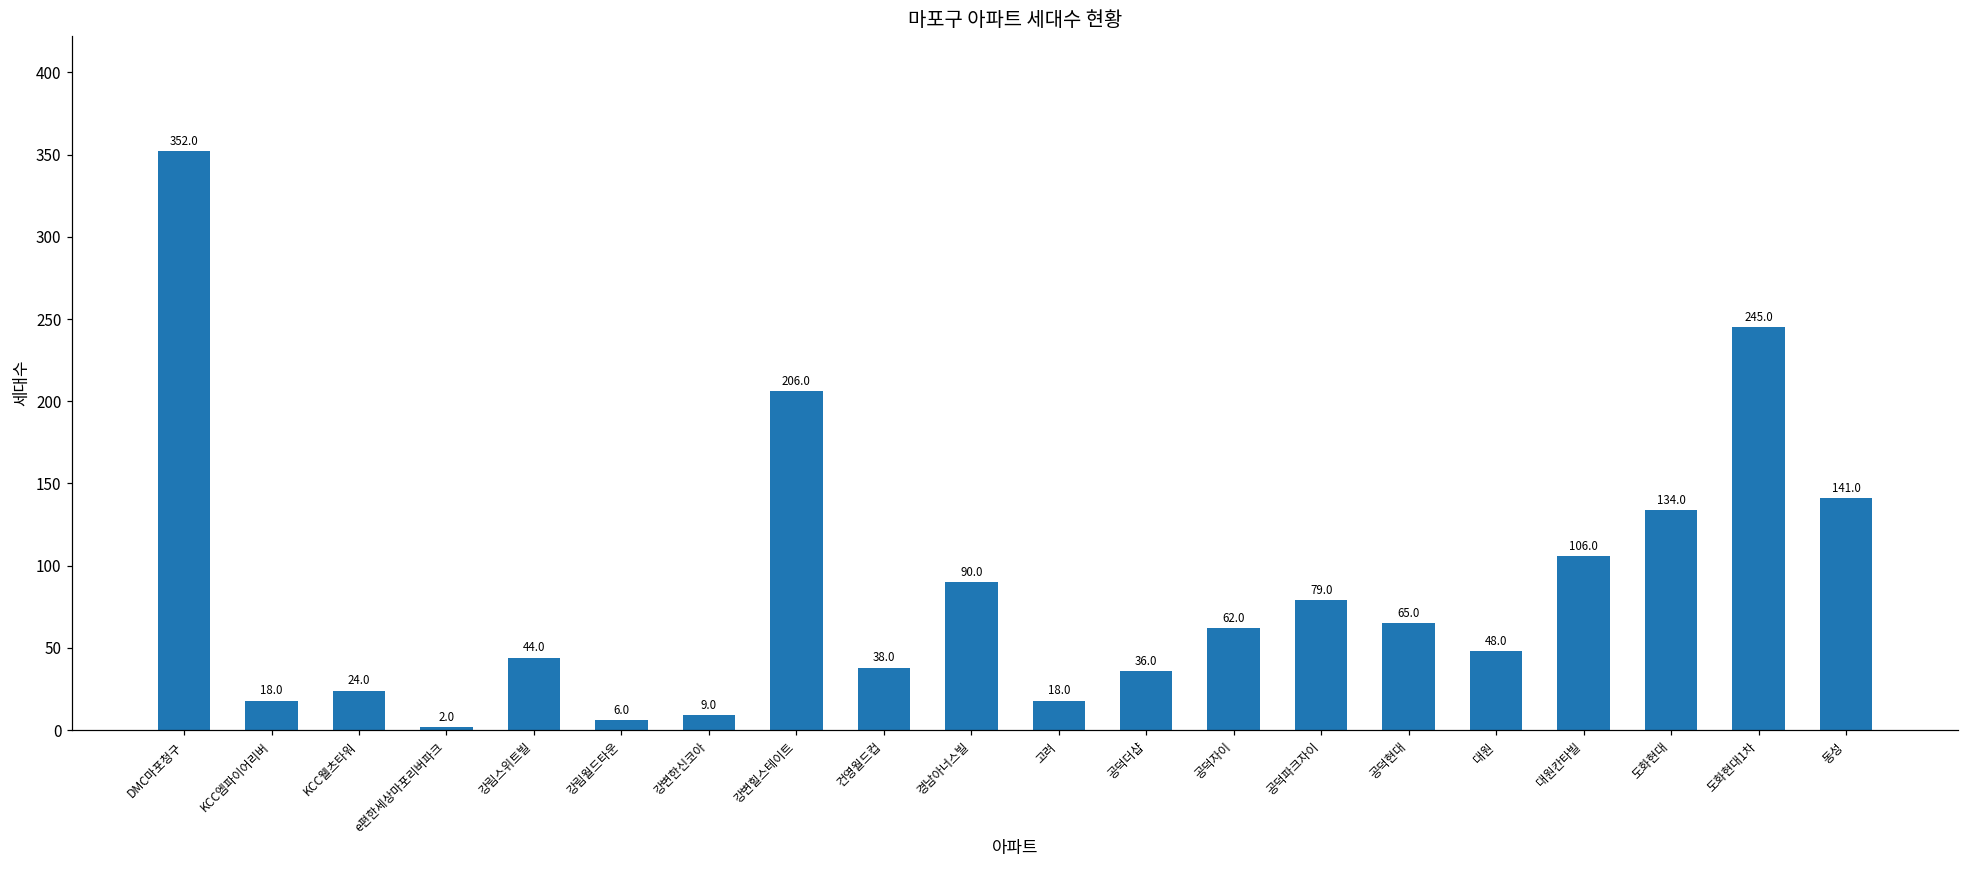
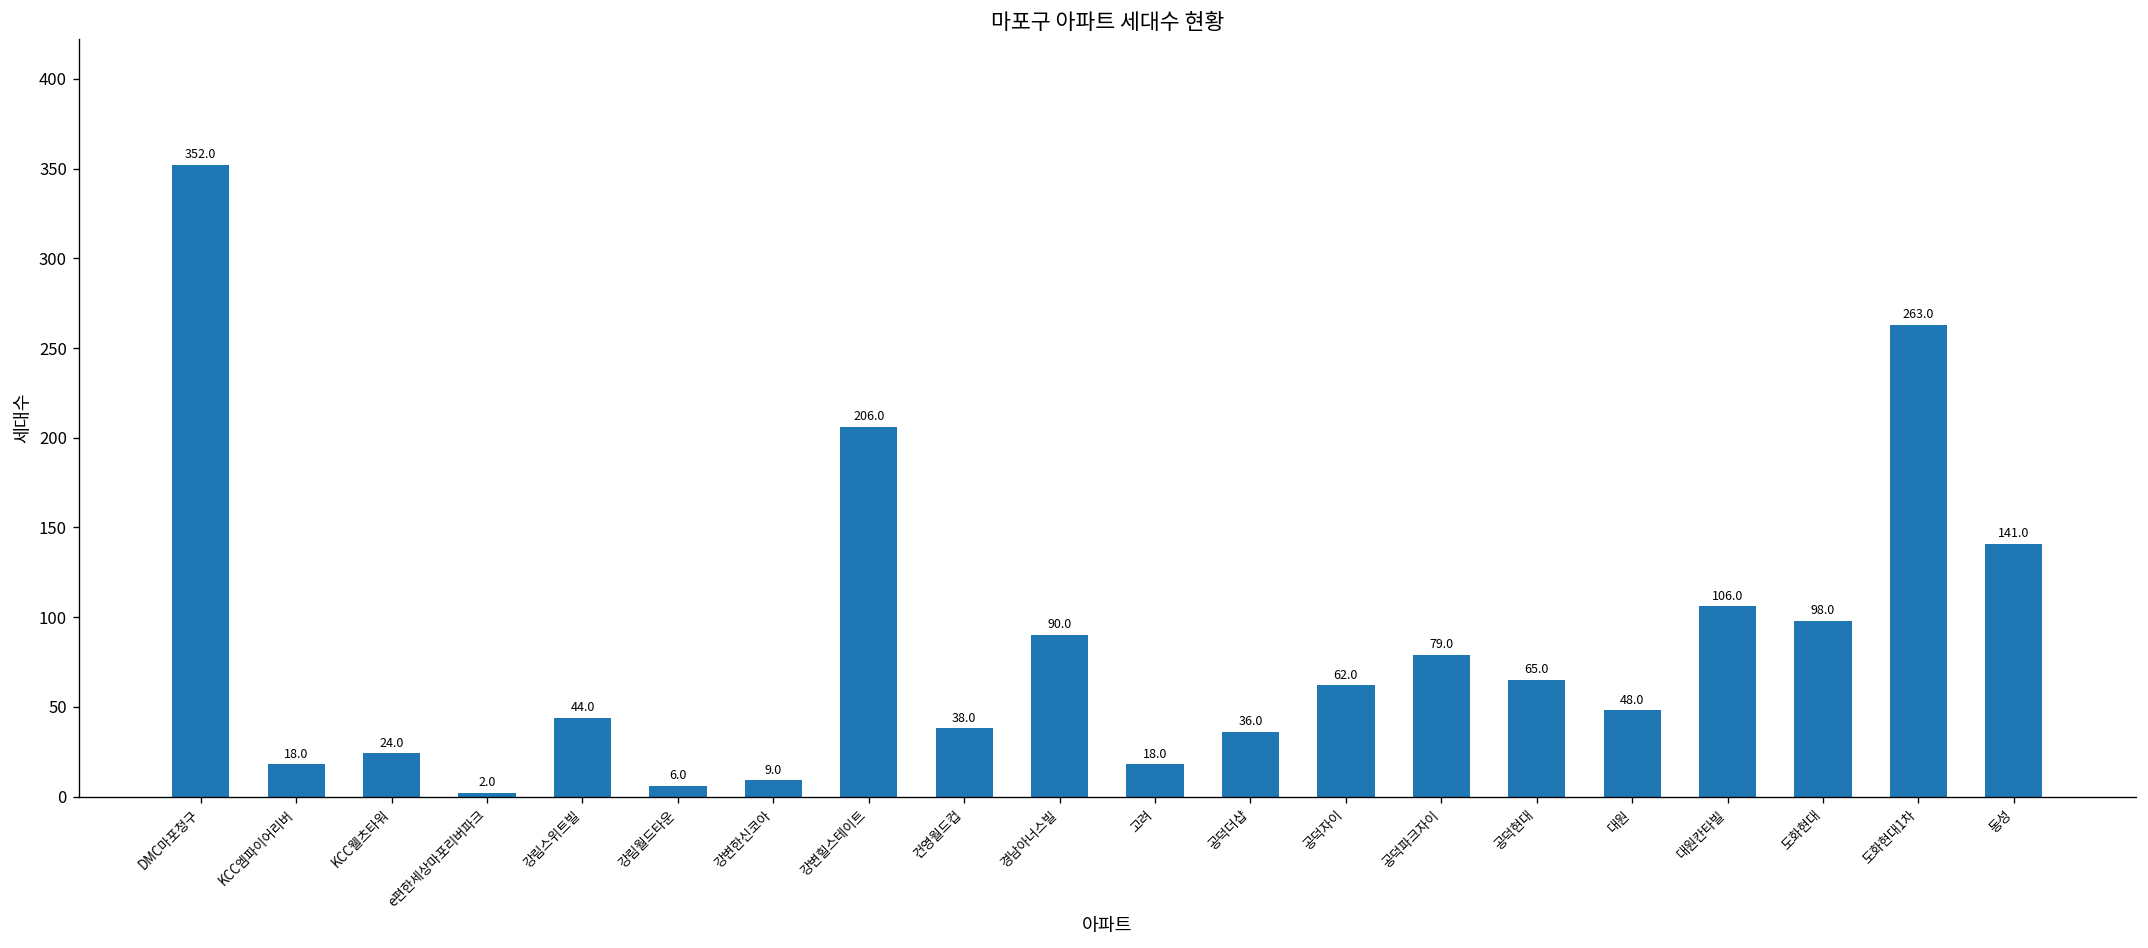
  {
    "DMC마포청구": 352.0,
    "KCC엠파이어리버": 18.0,
    "KCC웰츠타워": 24.0,
    "e편한세상마포리버파크": 2.0,
    "강림스위트빌": 44.0,
    "강림월드타운": 6.0,
    "강변한신코아": 9.0,
    "강변힐스테이트": 206.0,
    "건영월드컵": 38.0,
    "경남아너스빌": 90.0,
    "고려": 18.0,
    "공덕더샵": 36.0,
    "공덕자이": 62.0,
    "공덕파크자이": 79.0,
    "공덕현대": 65.0,
    "대원": 48.0,
    "대원칸타빌": 106.0,
-   "도화현대": 134.0,
-   "도화현대1차": 245.0,
+   "도화현대": 98.0,
+   "도화현대1차": 263.0,
    "동성": 141.0
  }
